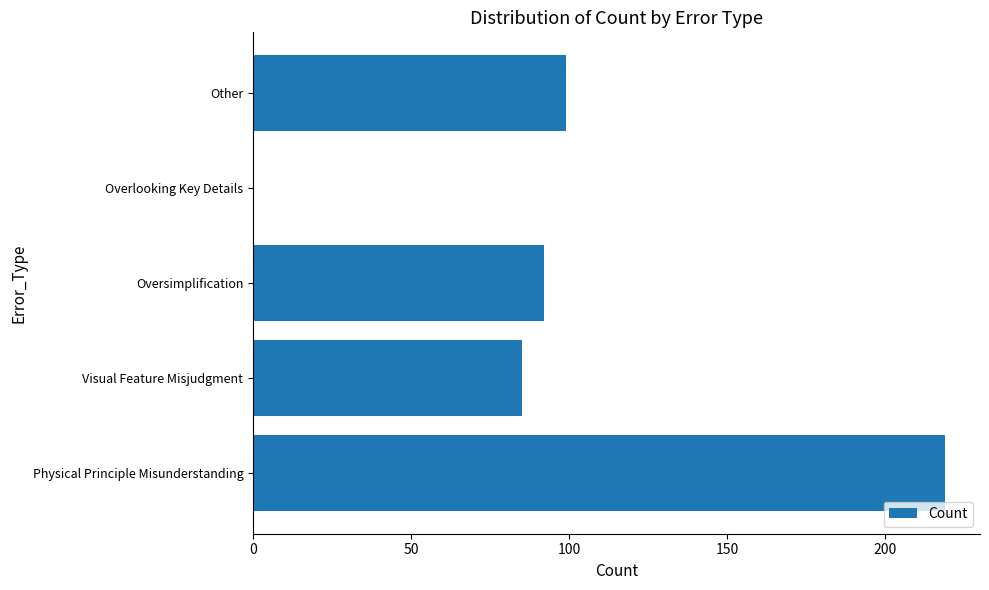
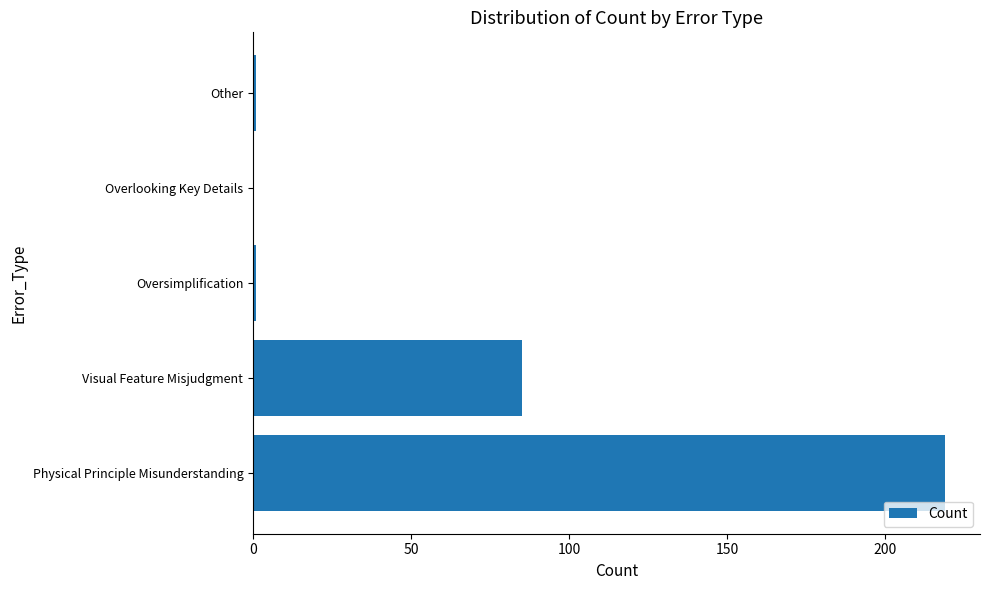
  {
-   "Other": 99,
+   "Other": 1,
    "Overlooking Key Details": 0,
-   "Oversimplification": 92,
+   "Oversimplification": 1,
    "Visual Feature Misjudgment": 85,
    "Physical Principle Misunderstanding": 219
  }
